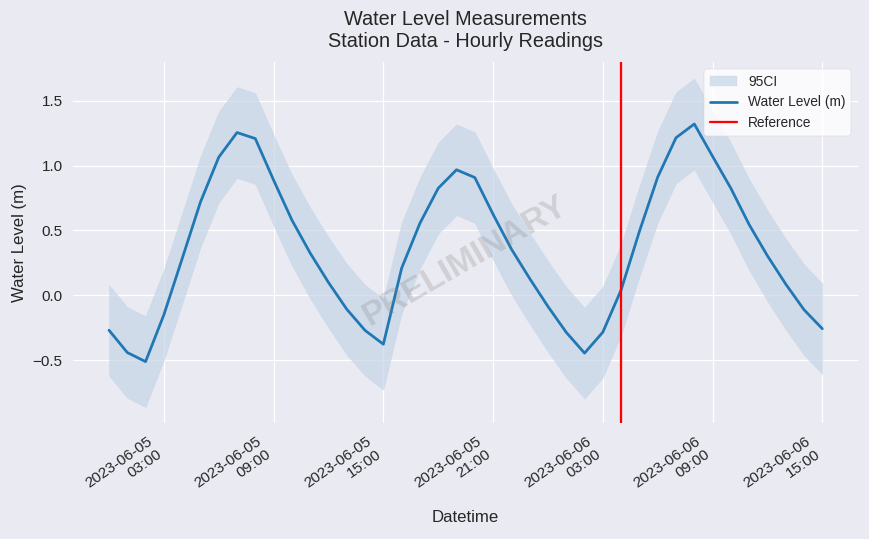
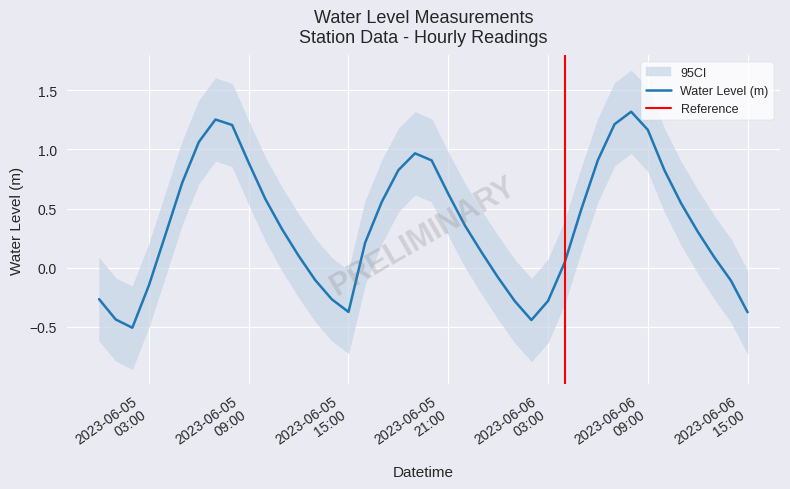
  {
    "Water Level (m)": {
      "2023-06-05 03:00": -0.15,
      "2023-06-05 09:00": 0.89,
      "2023-06-05 15:00": -0.38,
      "2023-06-05 21:00": 0.62,
      "2023-06-06 03:00": -0.28,
-     "2023-06-06 09:00": 1.07,
-     "2023-06-06 15:00": -0.26
+     "2023-06-06 09:00": 1.17,
+     "2023-06-06 15:00": -0.38
    }
  }
